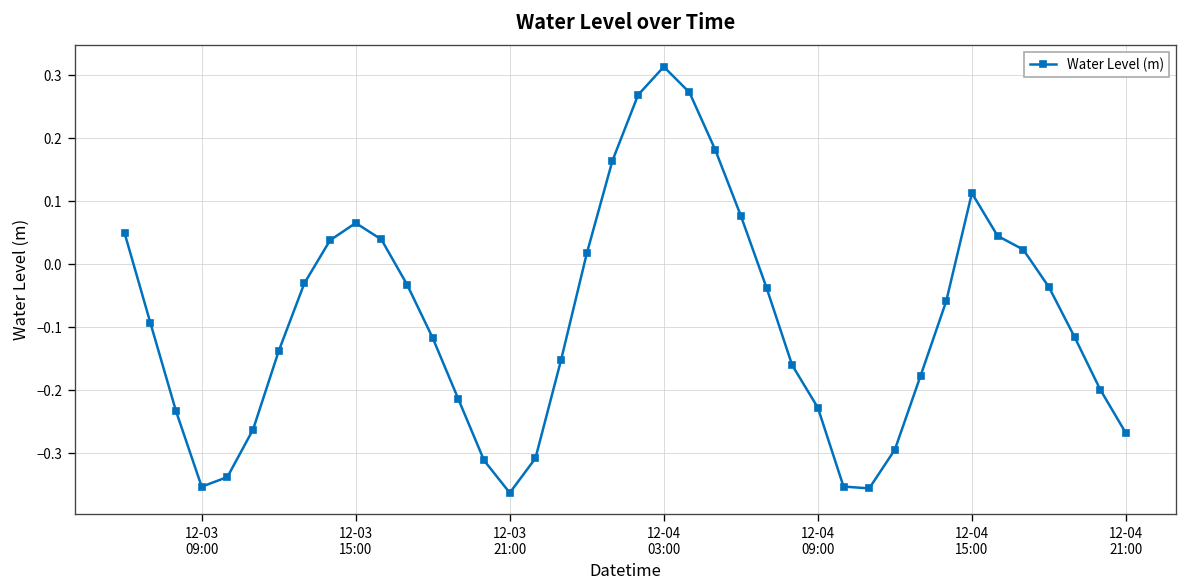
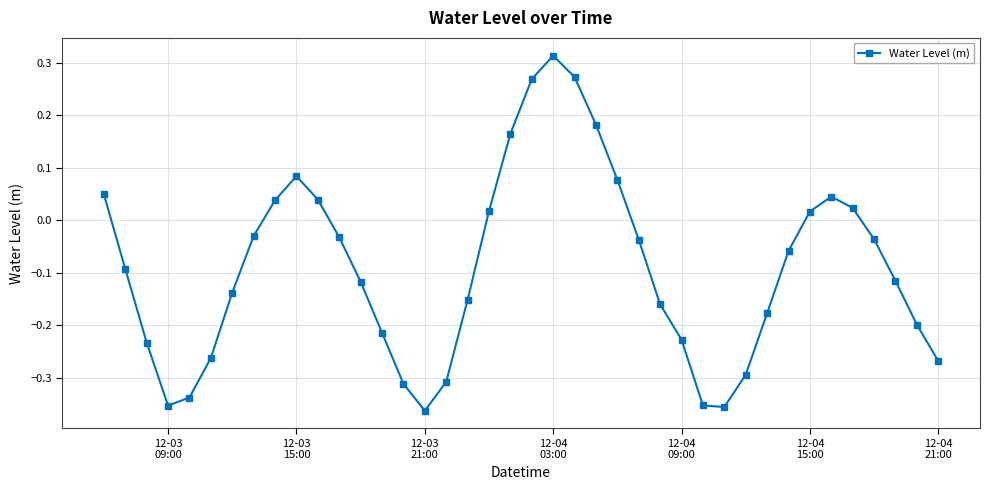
  {
    "12-03 09:00": -0.35,
-   "12-03 15:00": 0.07,
+   "12-03 15:00": 0.08,
    "12-03 21:00": -0.36,
    "12-04 03:00": 0.31,
    "12-04 09:00": -0.23,
-   "12-04 15:00": 0.11,
+   "12-04 15:00": 0.02,
    "12-04 21:00": -0.27
  }
